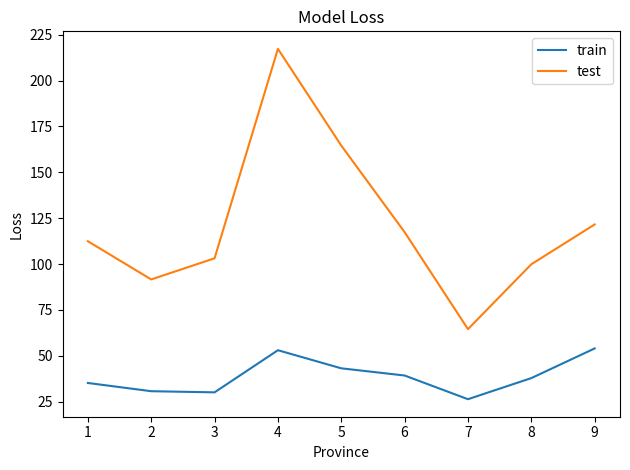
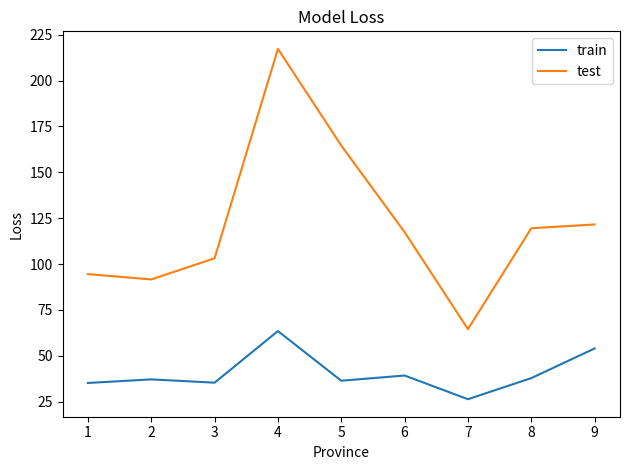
  {
    "train": {
      "1": 35,
-     "2": 31,
-     "3": 30,
-     "4": 53,
-     "5": 43,
+     "2": 37,
+     "3": 35,
+     "4": 64,
+     "5": 36,
      "6": 39,
      "7": 26,
      "8": 38,
      "9": 54
    },
    "test": {
-     "1": 112,
+     "1": 95,
      "2": 92,
      "3": 103,
      "4": 217,
      "5": 165,
      "6": 117,
      "7": 65,
-     "8": 100,
+     "8": 120,
      "9": 122
    }
  }
